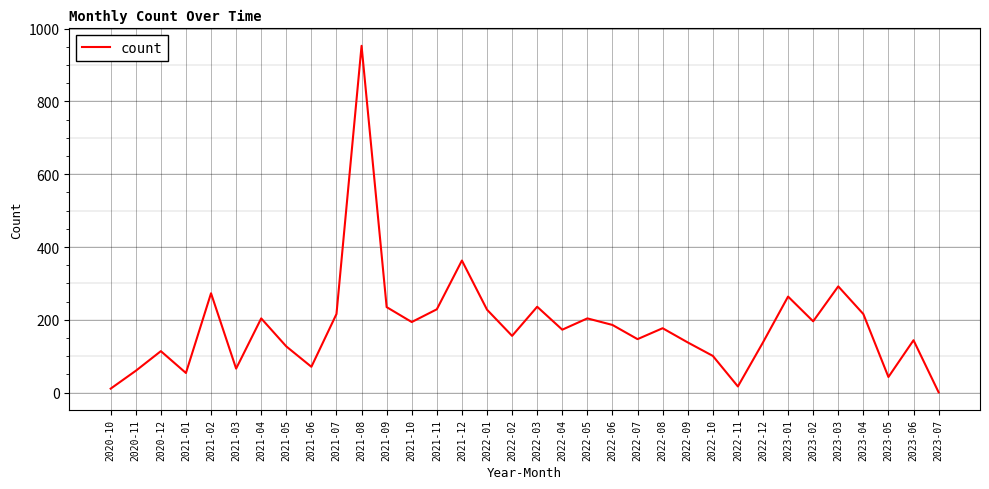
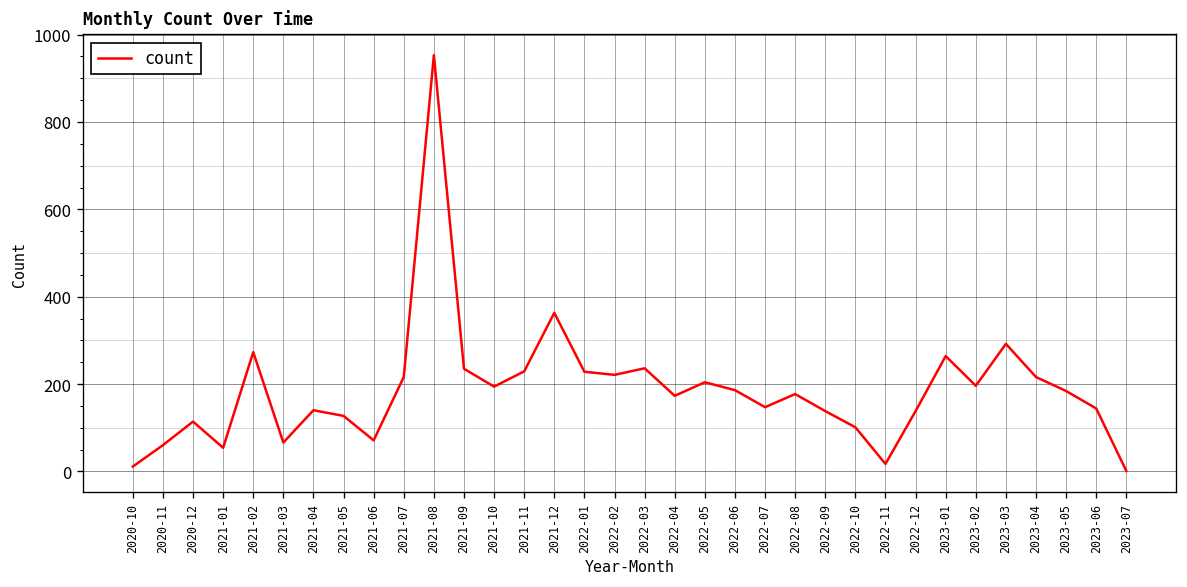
  {
    "2020-10": 10,
    "2020-11": 60,
    "2020-12": 110,
    "2021-01": 50,
    "2021-02": 270,
    "2021-03": 70,
-   "2021-04": 200,
+   "2021-04": 140,
    "2021-05": 130,
    "2021-06": 70,
    "2021-07": 220,
    "2021-08": 950,
    "2021-09": 240,
    "2021-10": 190,
    "2021-11": 230,
    "2021-12": 360,
    "2022-01": 230,
-   "2022-02": 160,
+   "2022-02": 220,
    "2022-03": 240,
    "2022-04": 170,
    "2022-05": 200,
    "2022-06": 190,
    "2022-07": 150,
    "2022-08": 180,
    "2022-09": 140,
    "2022-10": 100,
    "2022-11": 20,
    "2022-12": 140,
    "2023-01": 260,
    "2023-02": 200,
    "2023-03": 290,
    "2023-04": 220,
-   "2023-05": 40,
+   "2023-05": 180,
    "2023-06": 140,
    "2023-07": 0
  }
